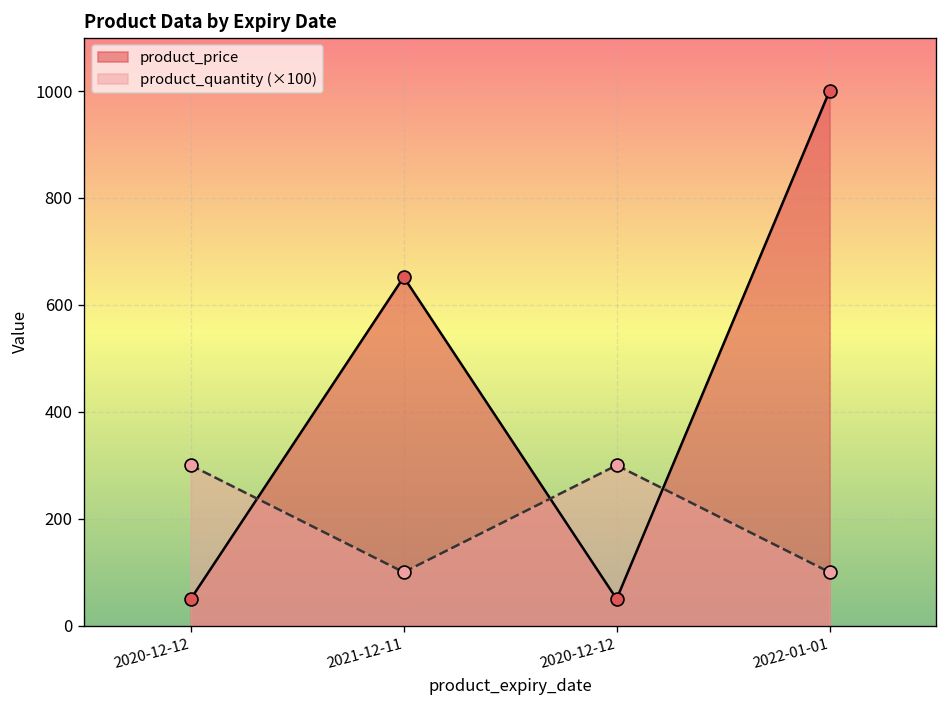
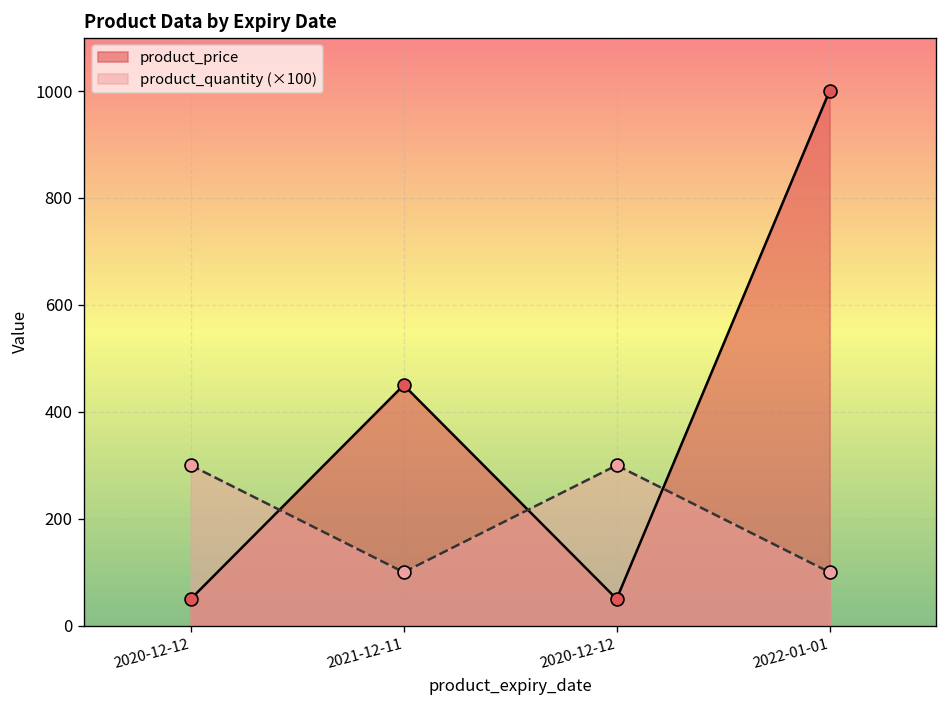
  {
    "product_price": {
-     "2021-12-11": 650,
+     "2021-12-11": 450,
      "2022-01-01": 1000
    },
    "product_quantity (×100)": {
      "2021-12-11": 100,
      "2022-01-01": 100
    }
  }
